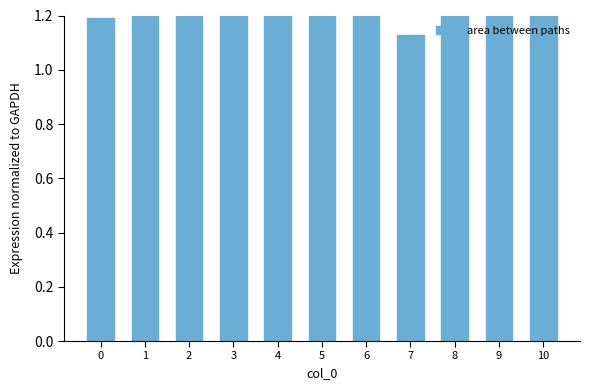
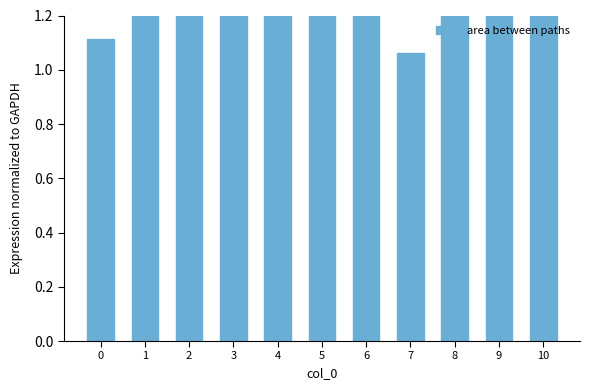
  {
-   "0": 1.19,
+   "0": 1.11,
    "1": 1.20,
-   "7": 1.13,
+   "7": 1.06,
    "9": 1.20
  }
